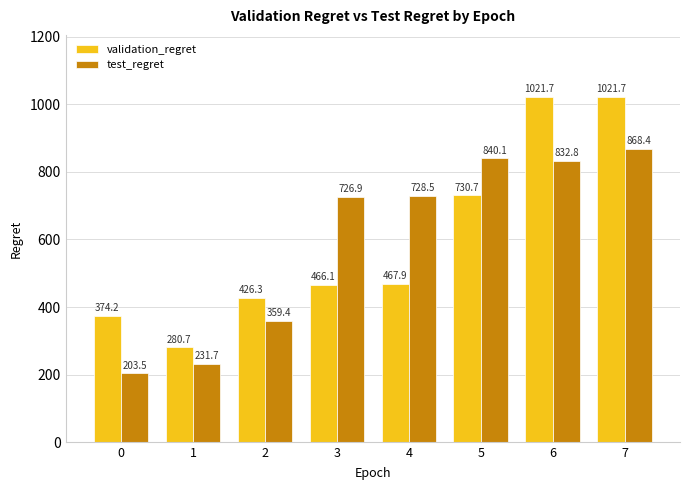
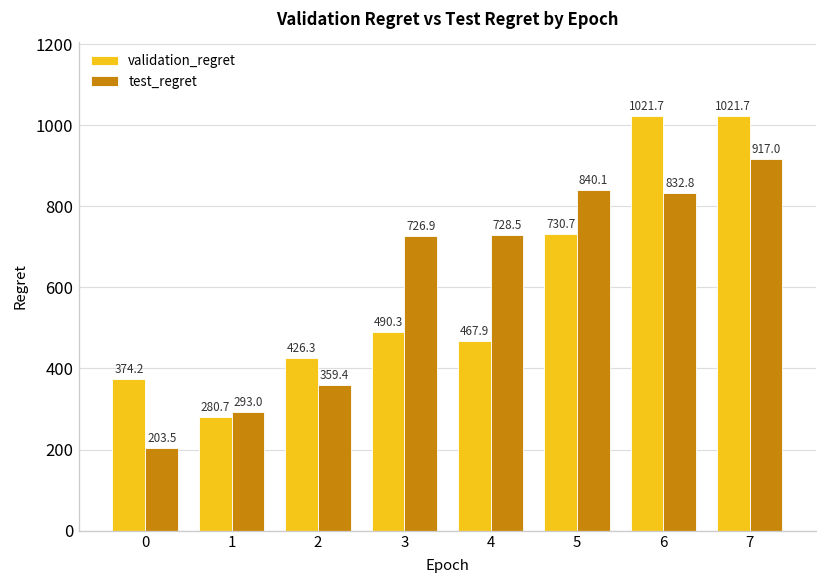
  {
    "validation_regret": {
      "0": 374.2,
      "1": 280.7,
      "2": 426.3,
-     "3": 466.1,
+     "3": 490.3,
      "4": 467.9,
      "5": 730.7,
      "6": 1021.7,
      "7": 1021.7
    },
    "test_regret": {
      "0": 203.5,
-     "1": 231.7,
+     "1": 293.0,
      "2": 359.4,
      "3": 726.9,
      "4": 728.5,
      "5": 840.1,
      "6": 832.8,
-     "7": 868.4
+     "7": 917.0
    }
  }
